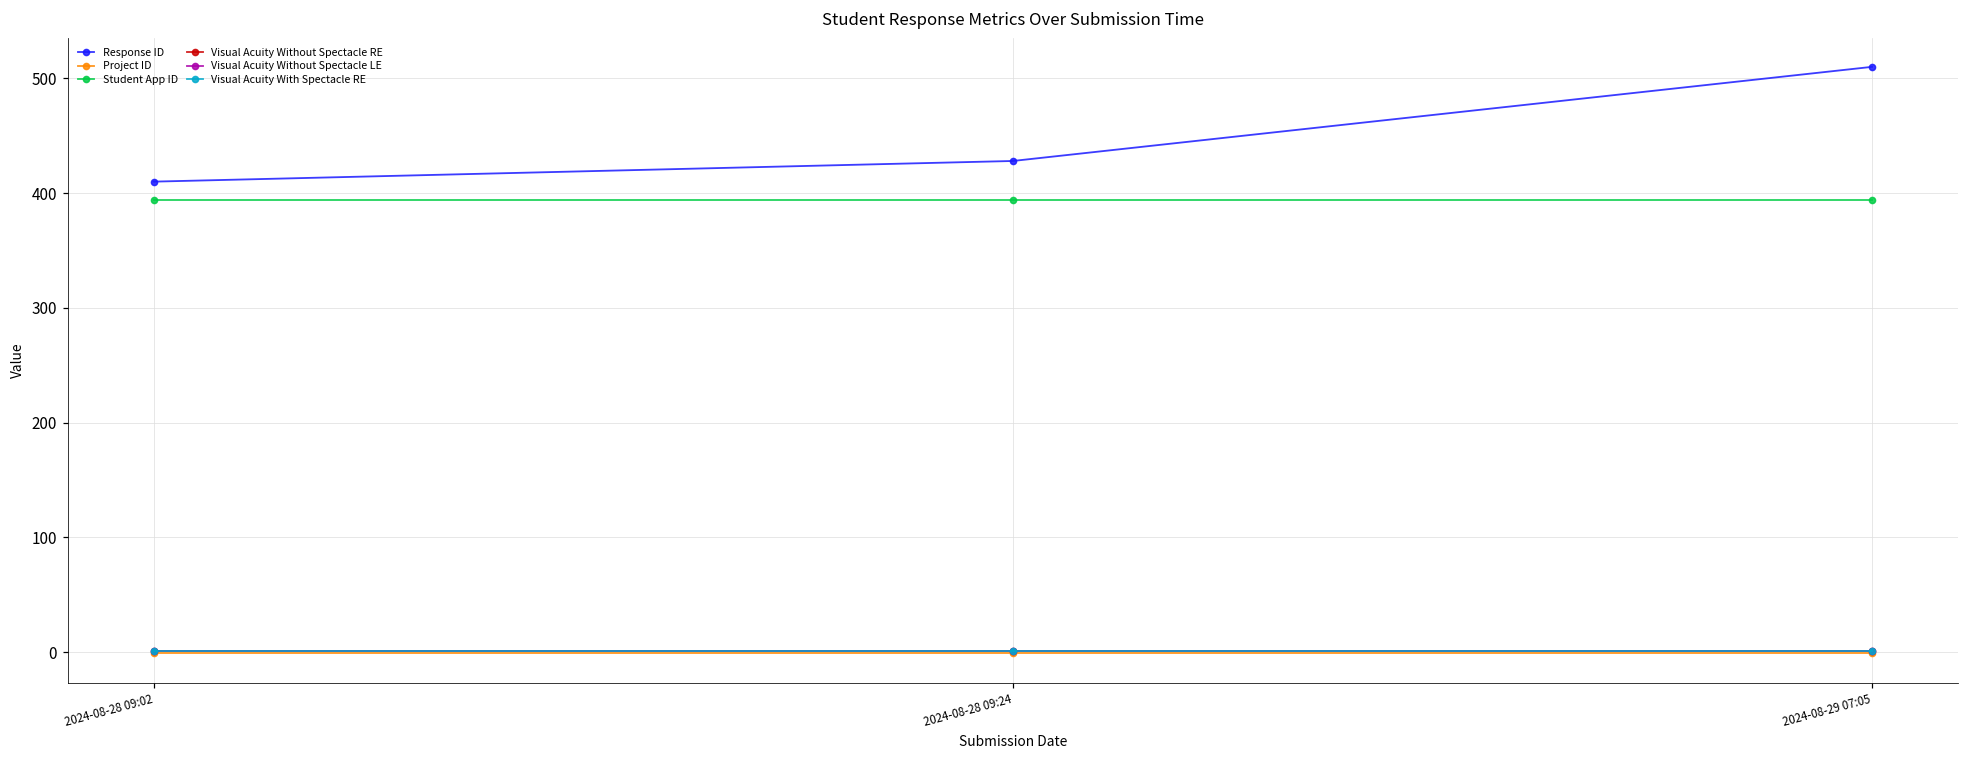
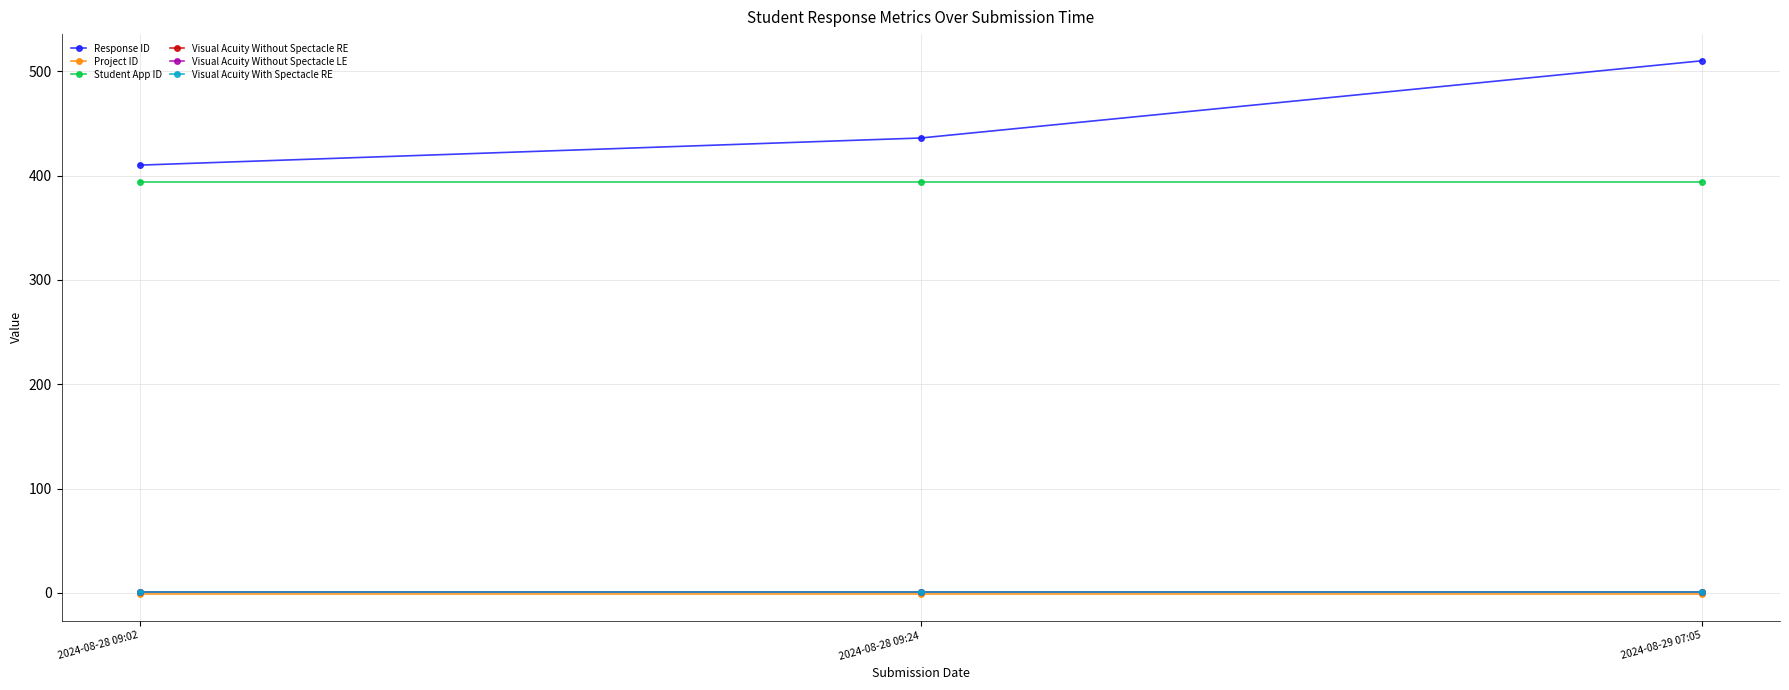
  {
    "Response ID": {
      "2024-08-28 09:02": 410,
-     "2024-08-28 09:24": 428,
+     "2024-08-28 09:24": 436,
      "2024-08-29 07:05": 510
    },
    "Student App ID": {
      "2024-08-28 09:02": 394,
      "2024-08-28 09:24": 394,
      "2024-08-29 07:05": 394
    }
  }
